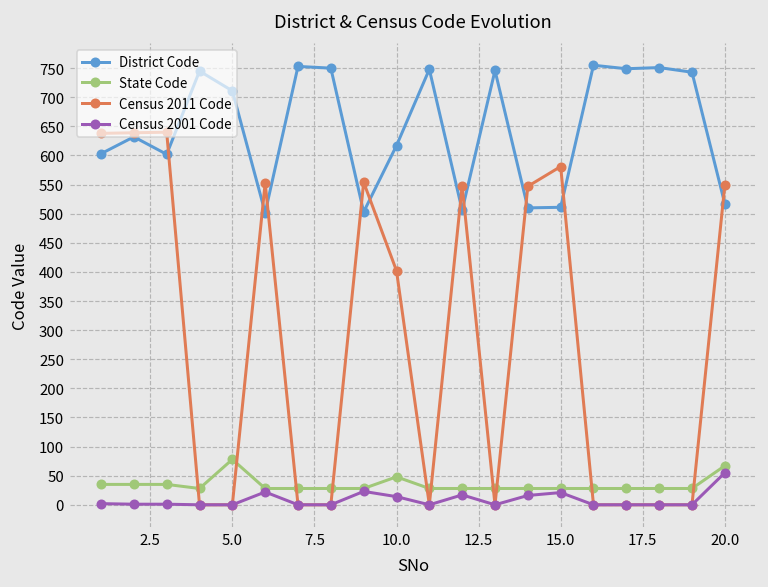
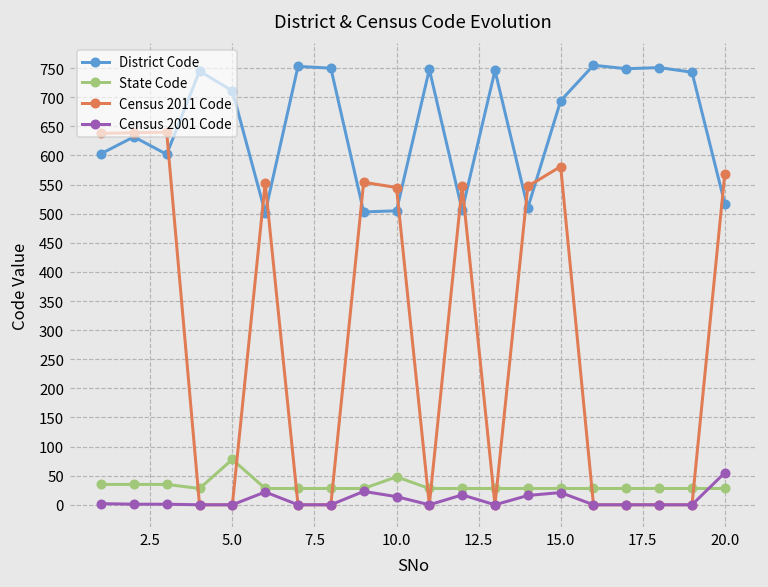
  {
    "District Code": {
-     "10.0": 620,
-     "15.0": 510,
+     "10.0": 510,
+     "15.0": 690,
      "20.0": 520
    },
    "State Code": {
      "5.0": 80,
      "10.0": 50,
      "15.0": 30,
-     "20.0": 70
+     "20.0": 30
    },
    "Census 2011 Code": {
-     "10.0": 400,
+     "10.0": 550,
      "15.0": 580,
-     "20.0": 550
+     "20.0": 570
    },
    "Census 2001 Code": {
      "10.0": 10,
      "15.0": 20,
      "20.0": 60
    }
  }
